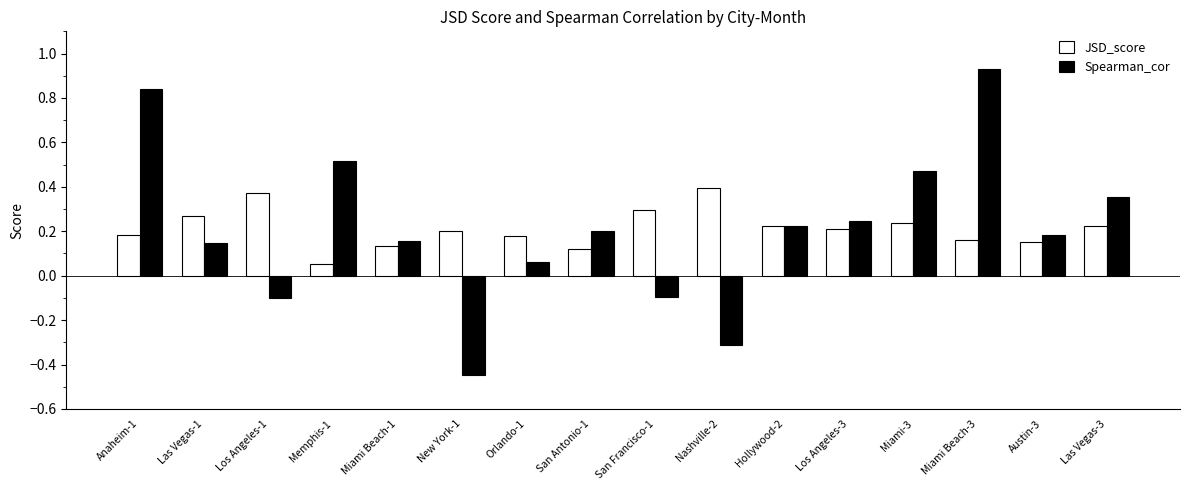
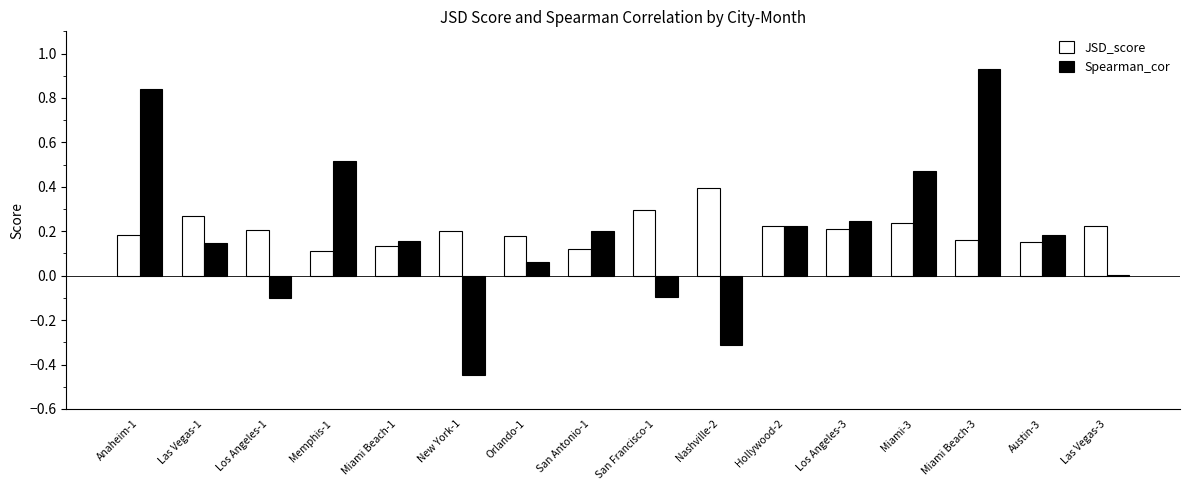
  {
    "JSD_score": {
      "Anaheim-1": 0.18,
      "Las Vegas-1": 0.27,
-     "Los Angeles-1": 0.37,
-     "Memphis-1": 0.05,
+     "Los Angeles-1": 0.21,
+     "Memphis-1": 0.11,
      "Miami Beach-1": 0.13,
      "New York-1": 0.20,
      "Orlando-1": 0.18,
      "San Antonio-1": 0.12,
      "San Francisco-1": 0.30,
      "Nashville-2": 0.40,
      "Hollywood-2": 0.22,
      "Los Angeles-3": 0.21,
      "Miami-3": 0.24,
      "Miami Beach-3": 0.16,
      "Austin-3": 0.15,
      "Las Vegas-3": 0.22
    },
    "Spearman_cor": {
      "Anaheim-1": 0.84,
      "Las Vegas-1": 0.15,
      "Los Angeles-1": -0.10,
      "Memphis-1": 0.51,
      "Miami Beach-1": 0.16,
      "New York-1": -0.45,
      "Orlando-1": 0.06,
      "San Antonio-1": 0.20,
      "San Francisco-1": -0.10,
      "Nashville-2": -0.31,
      "Hollywood-2": 0.23,
      "Los Angeles-3": 0.25,
      "Miami-3": 0.47,
      "Miami Beach-3": 0.93,
      "Austin-3": 0.18,
-     "Las Vegas-3": 0.35
+     "Las Vegas-3": 0.00
    }
  }
